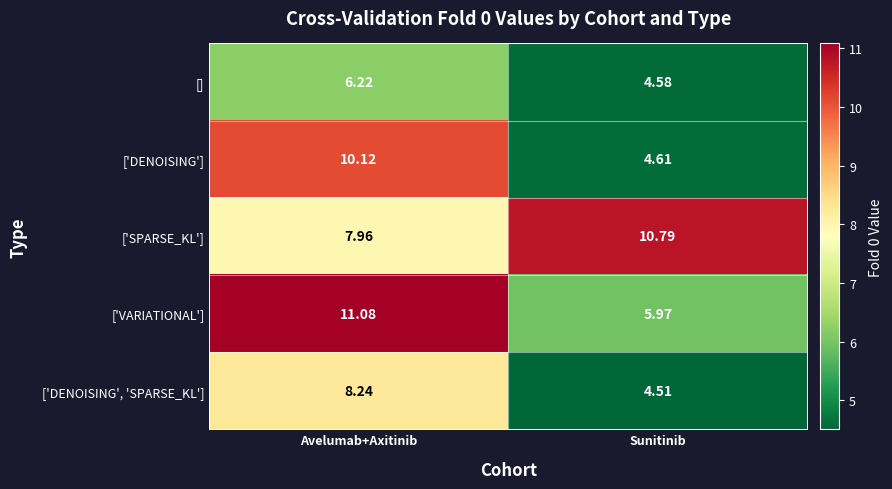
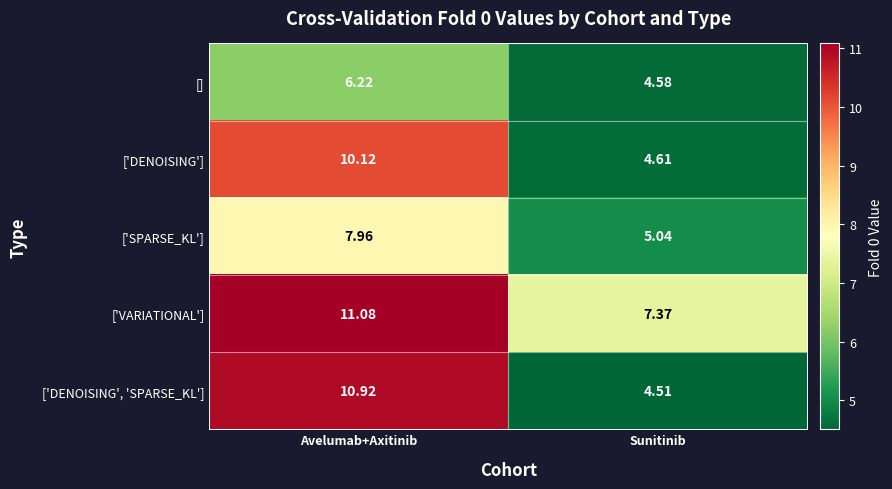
  {
    "[]": {
      "Avelumab+Axitinib": 6.22,
      "Sunitinib": 4.58
    },
    "['DENOISING']": {
      "Avelumab+Axitinib": 10.12,
      "Sunitinib": 4.61
    },
    "['SPARSE_KL']": {
      "Avelumab+Axitinib": 7.96,
-     "Sunitinib": 10.79
+     "Sunitinib": 5.04
    },
    "['VARIATIONAL']": {
      "Avelumab+Axitinib": 11.08,
-     "Sunitinib": 5.97
+     "Sunitinib": 7.37
    },
    "['DENOISING', 'SPARSE_KL']": {
-     "Avelumab+Axitinib": 8.24,
+     "Avelumab+Axitinib": 10.92,
      "Sunitinib": 4.51
    }
  }
